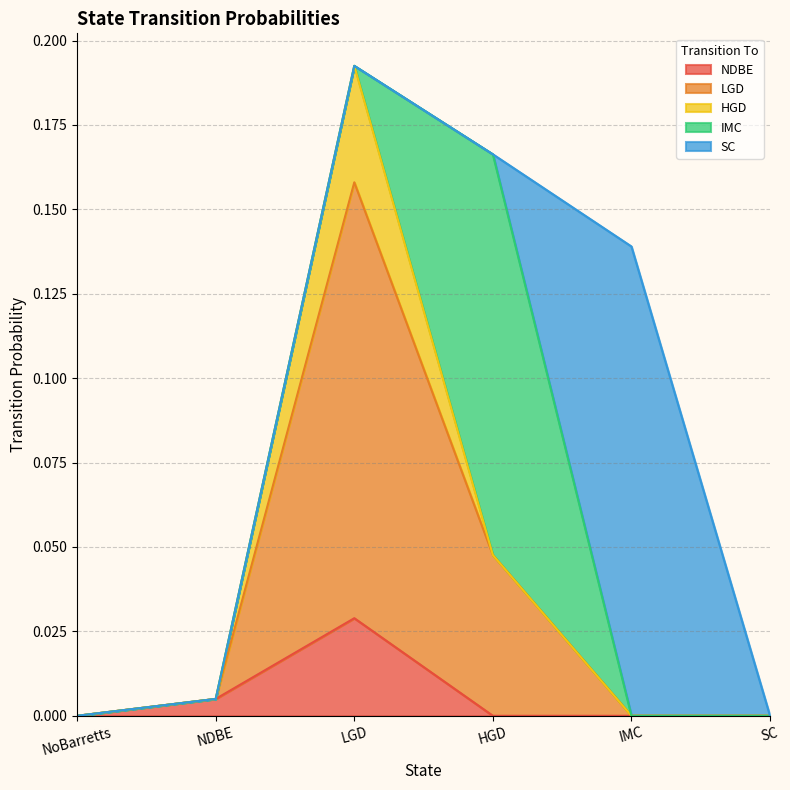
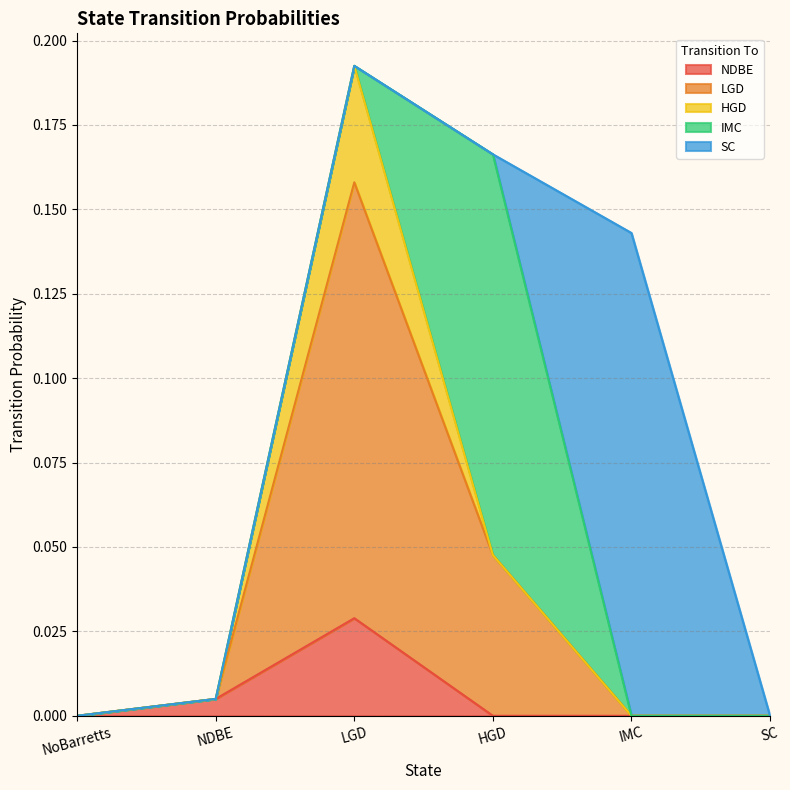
  {
    "SC": {
-     "IMC": 0.139
+     "IMC": 0.143
    }
  }
